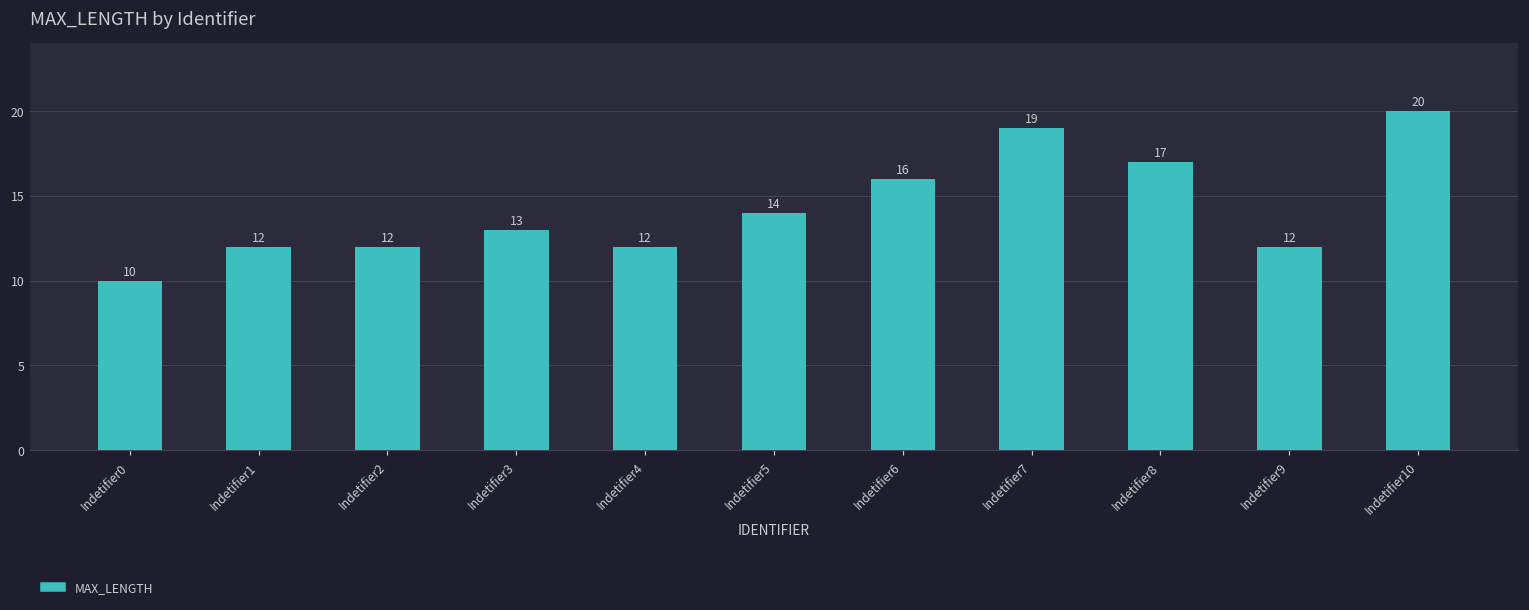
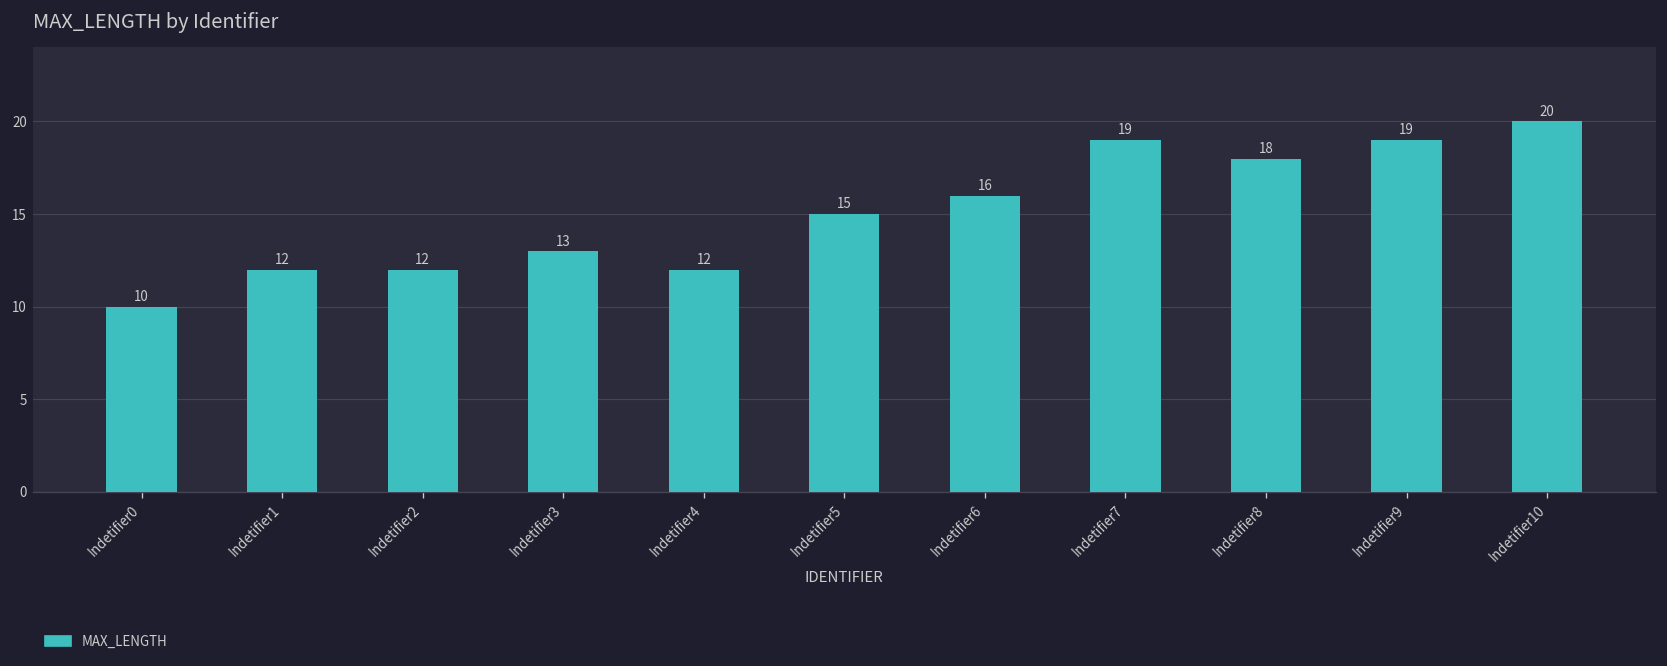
  {
    "Indetifier0": 10,
    "Indetifier1": 12,
    "Indetifier2": 12,
    "Indetifier3": 13,
    "Indetifier4": 12,
-   "Indetifier5": 14,
+   "Indetifier5": 15,
    "Indetifier6": 16,
    "Indetifier7": 19,
-   "Indetifier8": 17,
-   "Indetifier9": 12,
+   "Indetifier8": 18,
+   "Indetifier9": 19,
    "Indetifier10": 20
  }
